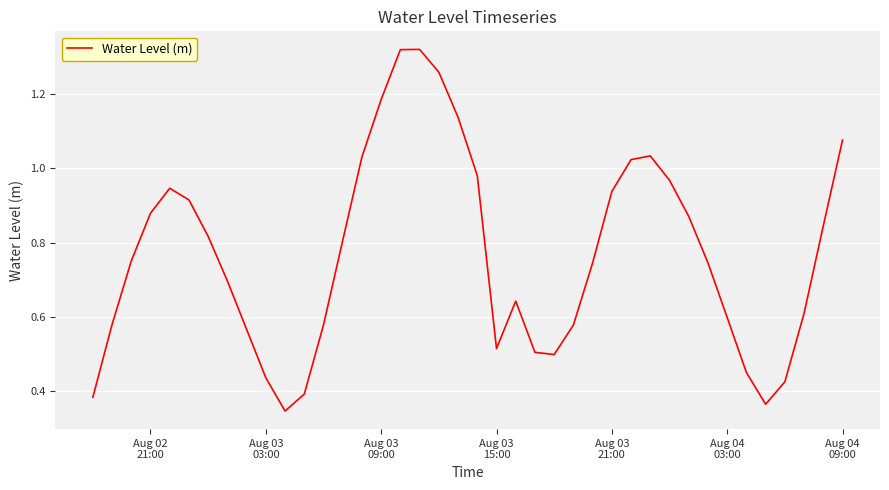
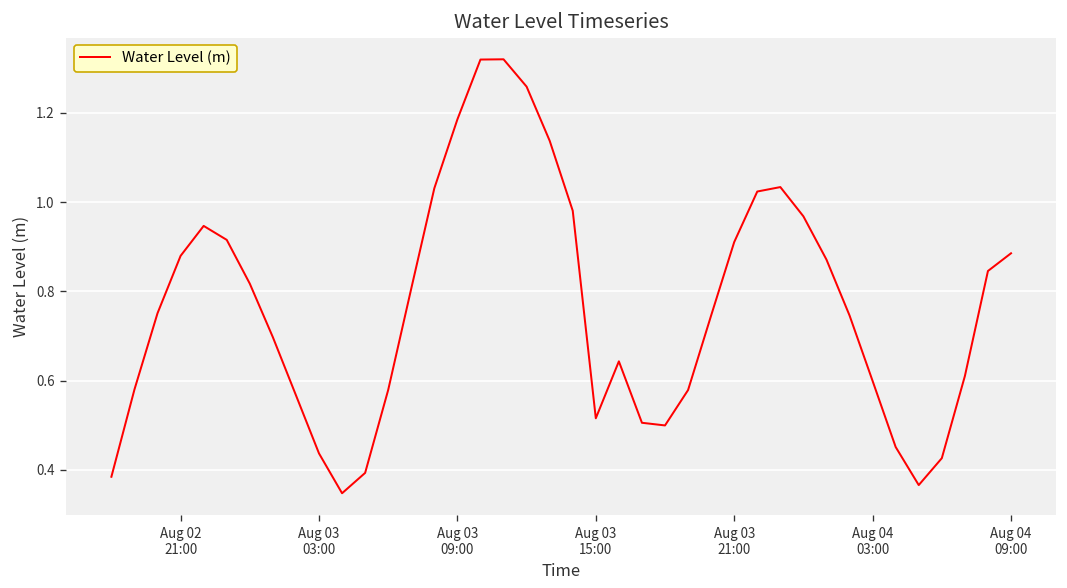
  {
    "Aug 02 21:00": 0.88,
    "Aug 03 03:00": 0.44,
    "Aug 03 09:00": 1.19,
    "Aug 03 15:00": 0.52,
-   "Aug 03 21:00": 0.94,
+   "Aug 03 21:00": 0.91,
    "Aug 04 03:00": 0.60,
-   "Aug 04 09:00": 1.08
+   "Aug 04 09:00": 0.89
  }
